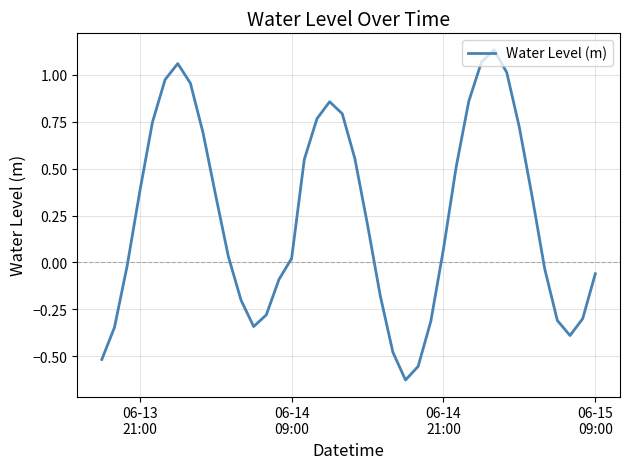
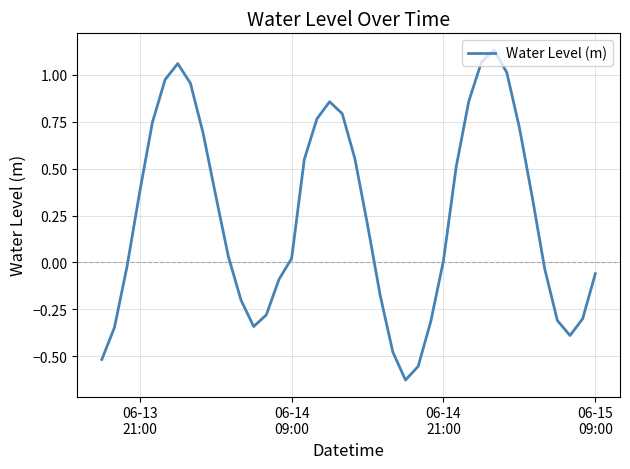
  {
    "06-13 21:00": 0.38,
    "06-14 09:00": 0.02,
-   "06-14 21:00": 0.07,
+   "06-14 21:00": 0.01,
    "06-15 09:00": -0.06
  }
